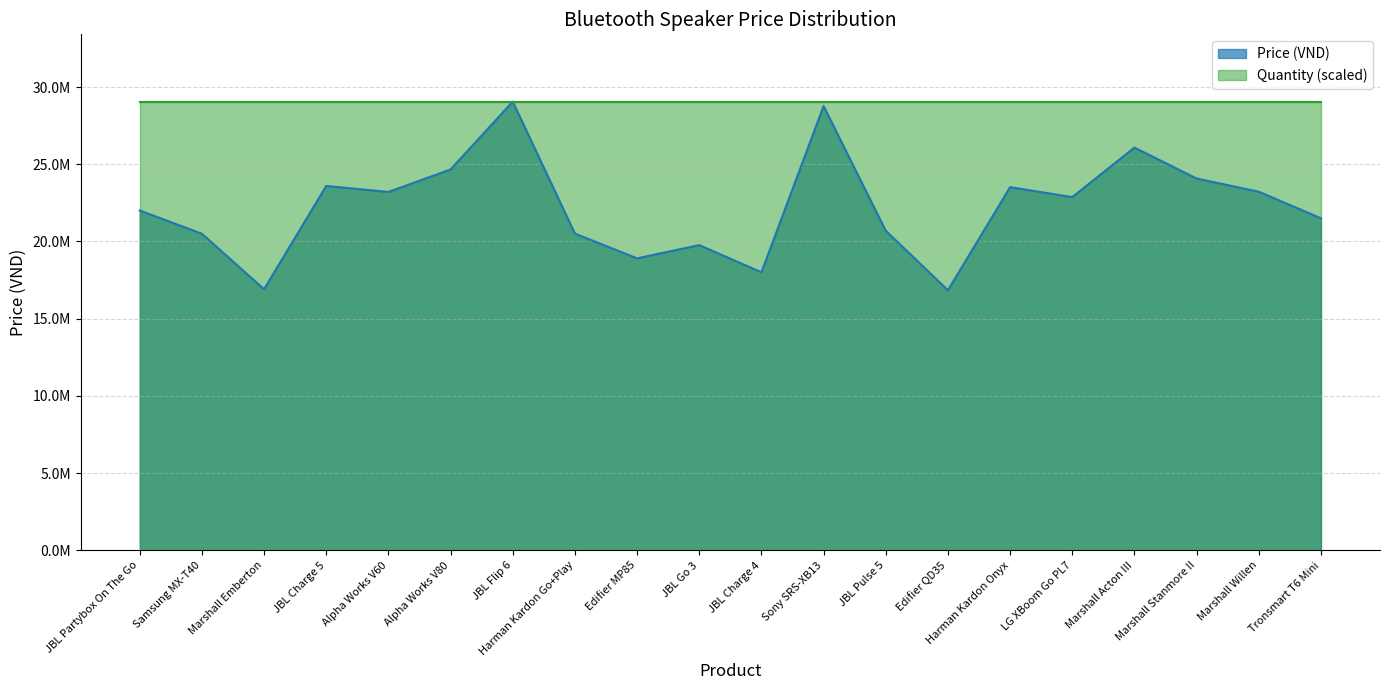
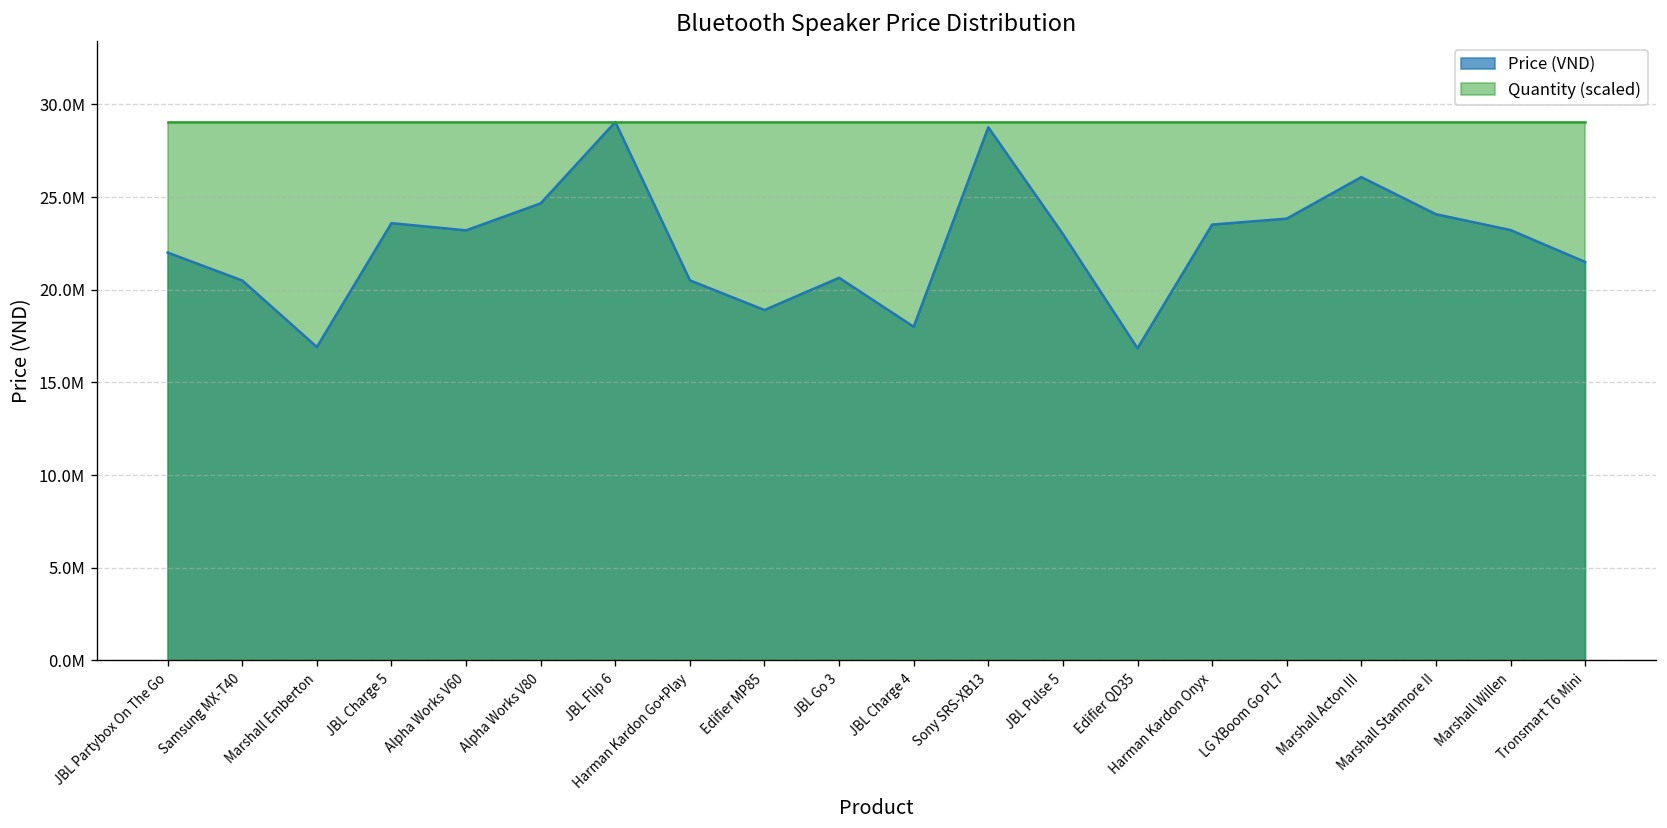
  {
    "Price (VND)": {
      "JBL Partybox On The Go": 22000000,
      "Samsung MX-T40": 20500000,
      "Marshall Emberton": 16900000,
      "JBL Charge 5": 23600000,
      "Alpha Works V60": 23200000,
      "Alpha Works V80": 24700000,
      "Harman Kardon Go+Play": 20500000,
      "Edifier MP85": 18900000,
-     "JBL Go 3": 19800000,
+     "JBL Go 3": 20600000,
      "JBL Charge 4": 18000000,
      "Sony SRS-XB13": 28800000,
-     "JBL Pulse 5": 20700000,
+     "JBL Pulse 5": 23000000,
      "Edifier QD35": 16800000,
      "Harman Kardon Onyx": 23500000,
-     "LG XBoom Go PL7": 22900000,
+     "LG XBoom Go PL7": 23800000,
      "Marshall Acton III": 26100000,
      "Marshall Stanmore II": 24100000,
      "Marshall Willen": 23200000,
      "Tronsmart T6 Mini": 21500000
    },
    "Quantity (scaled)": {
      "JBL Partybox On The Go": 29100000,
      "Samsung MX-T40": 29100000,
      "Marshall Emberton": 29100000,
      "JBL Charge 5": 29100000,
      "Alpha Works V60": 29100000,
      "Alpha Works V80": 29100000,
      "Harman Kardon Go+Play": 29100000,
      "Edifier MP85": 29100000,
      "JBL Go 3": 29100000,
      "JBL Charge 4": 29100000,
      "Sony SRS-XB13": 29100000,
      "JBL Pulse 5": 29100000,
      "Edifier QD35": 29100000,
      "Harman Kardon Onyx": 29100000,
      "LG XBoom Go PL7": 29100000,
      "Marshall Acton III": 29100000,
      "Marshall Stanmore II": 29100000,
      "Marshall Willen": 29100000,
      "Tronsmart T6 Mini": 29100000
    }
  }
